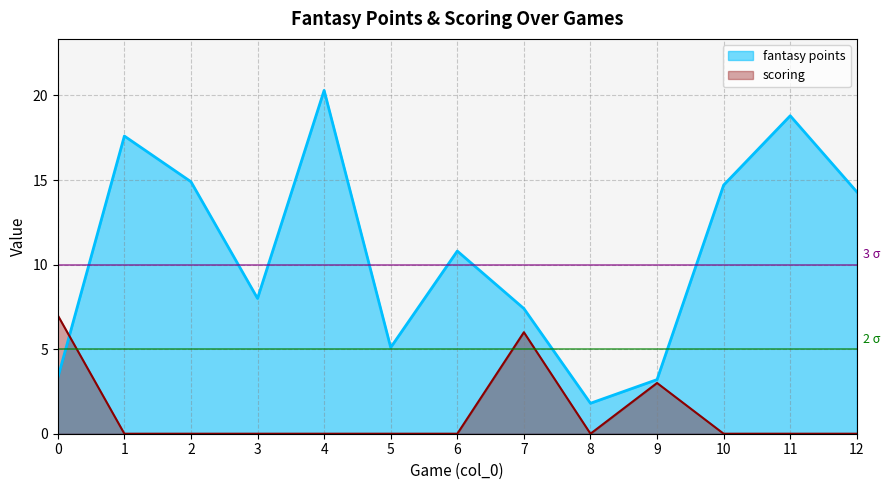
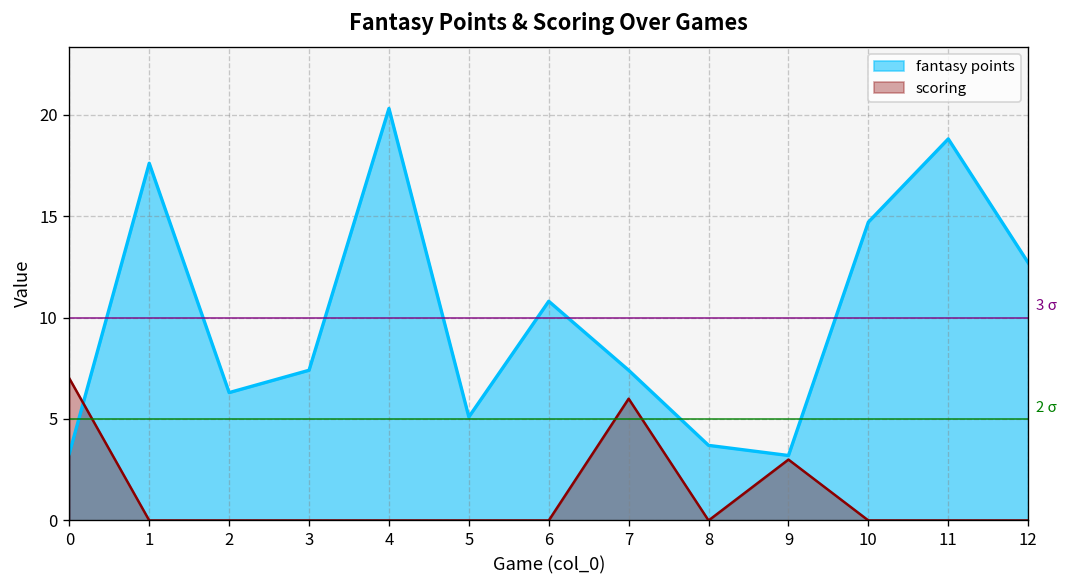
  {
    "fantasy points": {
      "0": 3.3,
      "1": 17.6,
-     "2": 14.9,
-     "3": 8.0,
+     "2": 6.3,
+     "3": 7.4,
      "4": 20.3,
      "5": 5.1,
      "6": 10.8,
      "7": 7.4,
-     "8": 1.8,
+     "8": 3.7,
      "9": 3.2,
      "10": 14.7,
      "11": 18.8,
-     "12": 14.3
+     "12": 12.7
    },
    "scoring": {
      "0": 7.0,
      "1": 0.0,
      "2": 0.0,
      "3": 0.0,
      "4": 0.0,
      "5": 0.0,
      "6": 0.0,
      "7": 6.0,
      "8": 0.0,
      "9": 3.0,
      "10": 0.0,
      "11": 0.0,
      "12": 0.0
    }
  }
